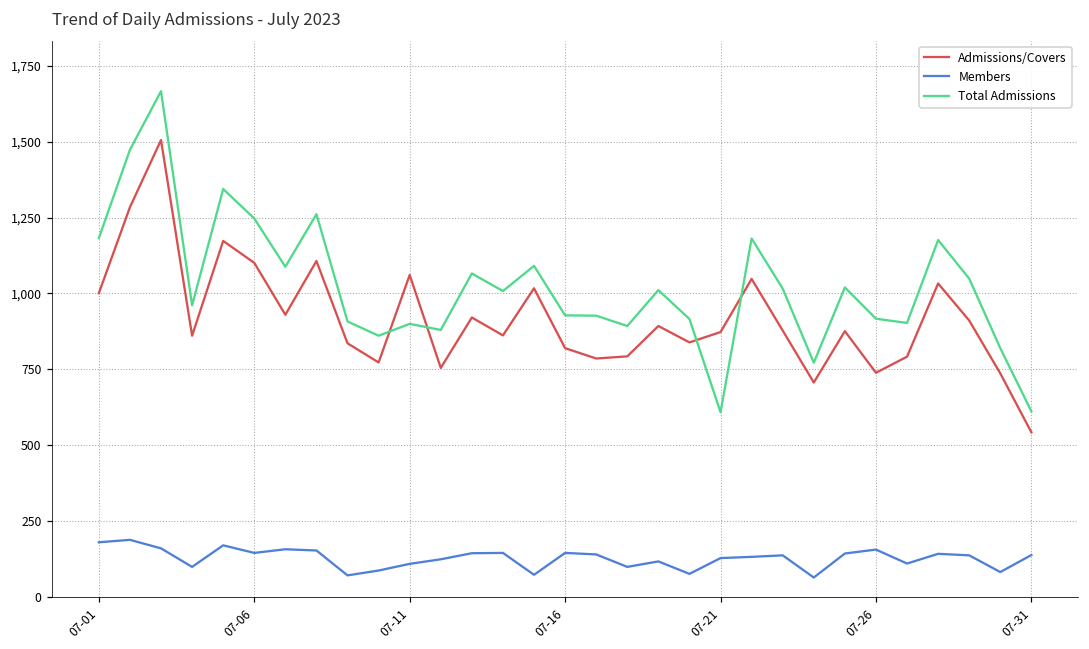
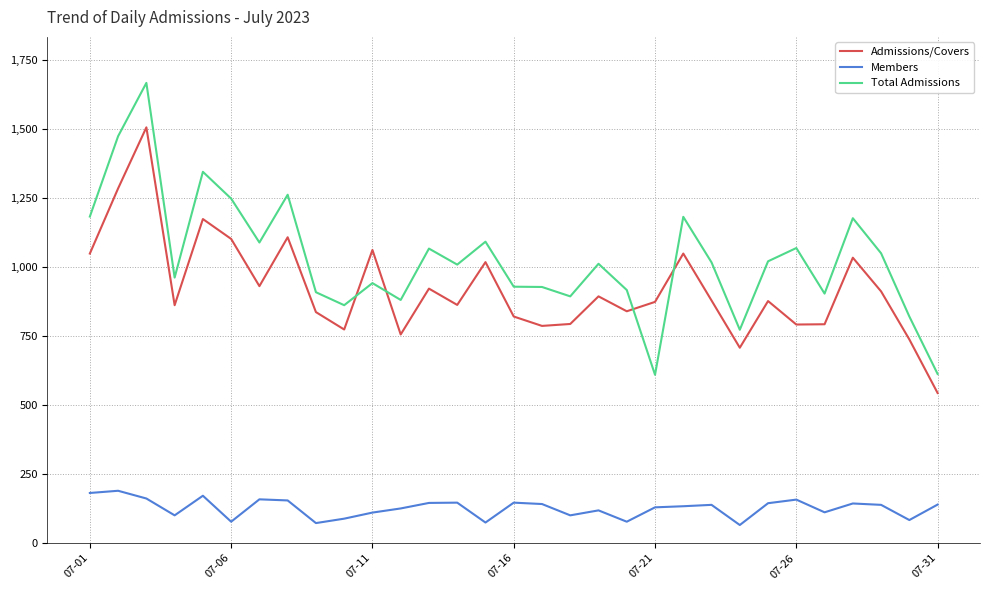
  {
    "Admissions/Covers": {
-     "07-01": "1,000",
+     "07-01": "1,050",
      "07-06": "1,100",
      "07-11": "1,060",
      "07-16": "820",
      "07-21": "870",
-     "07-26": "740",
+     "07-26": "790",
      "07-31": "540"
    },
    "Members": {
      "07-01": "180",
-     "07-06": "150",
+     "07-06": "80",
      "07-11": "110",
      "07-16": "150",
      "07-21": "130",
      "07-26": "160",
      "07-31": "140"
    },
    "Total Admissions": {
      "07-01": "1,180",
      "07-06": "1,250",
-     "07-11": "900",
+     "07-11": "940",
      "07-16": "930",
      "07-21": "610",
-     "07-26": "920",
+     "07-26": "1,070",
      "07-31": "610"
    }
  }
